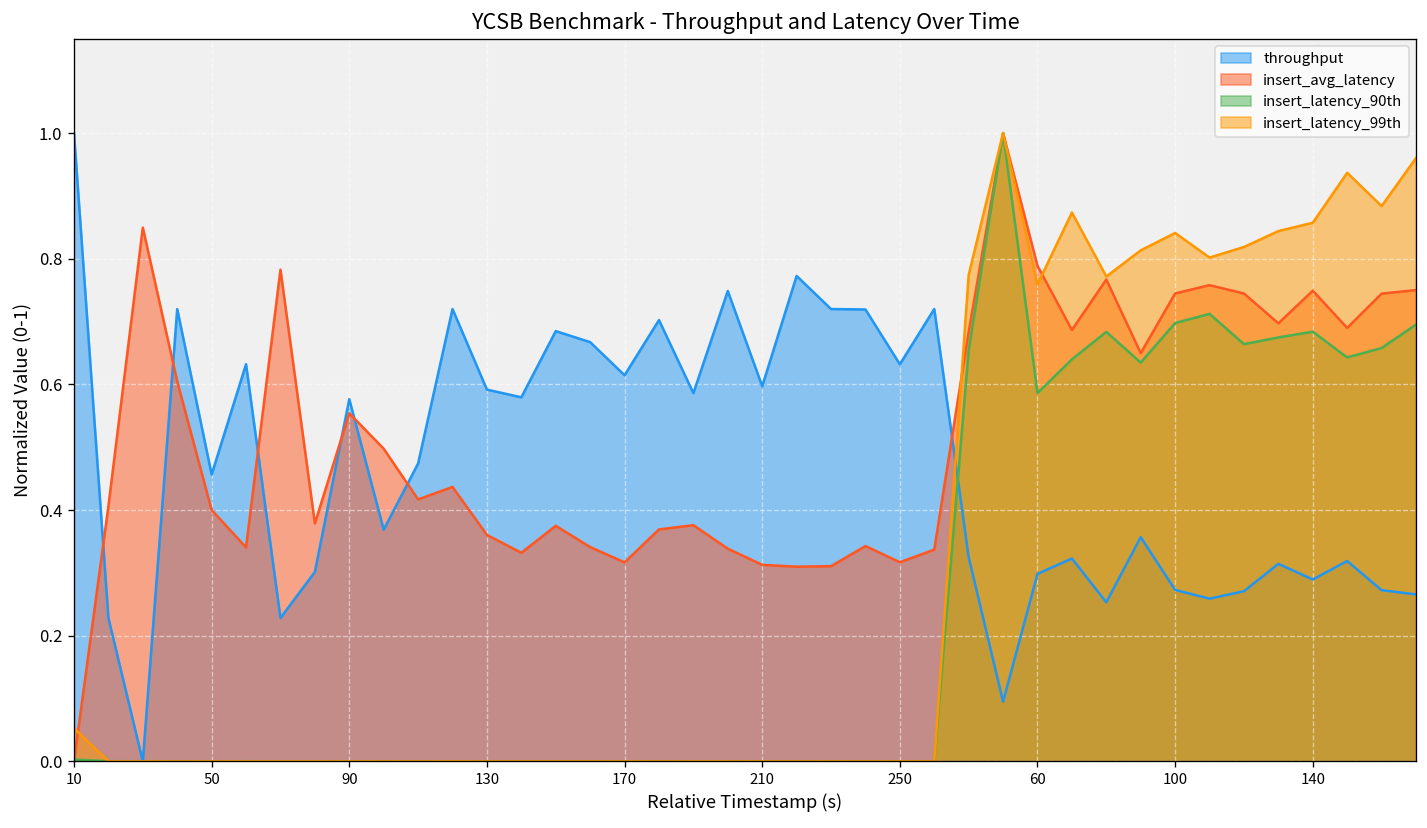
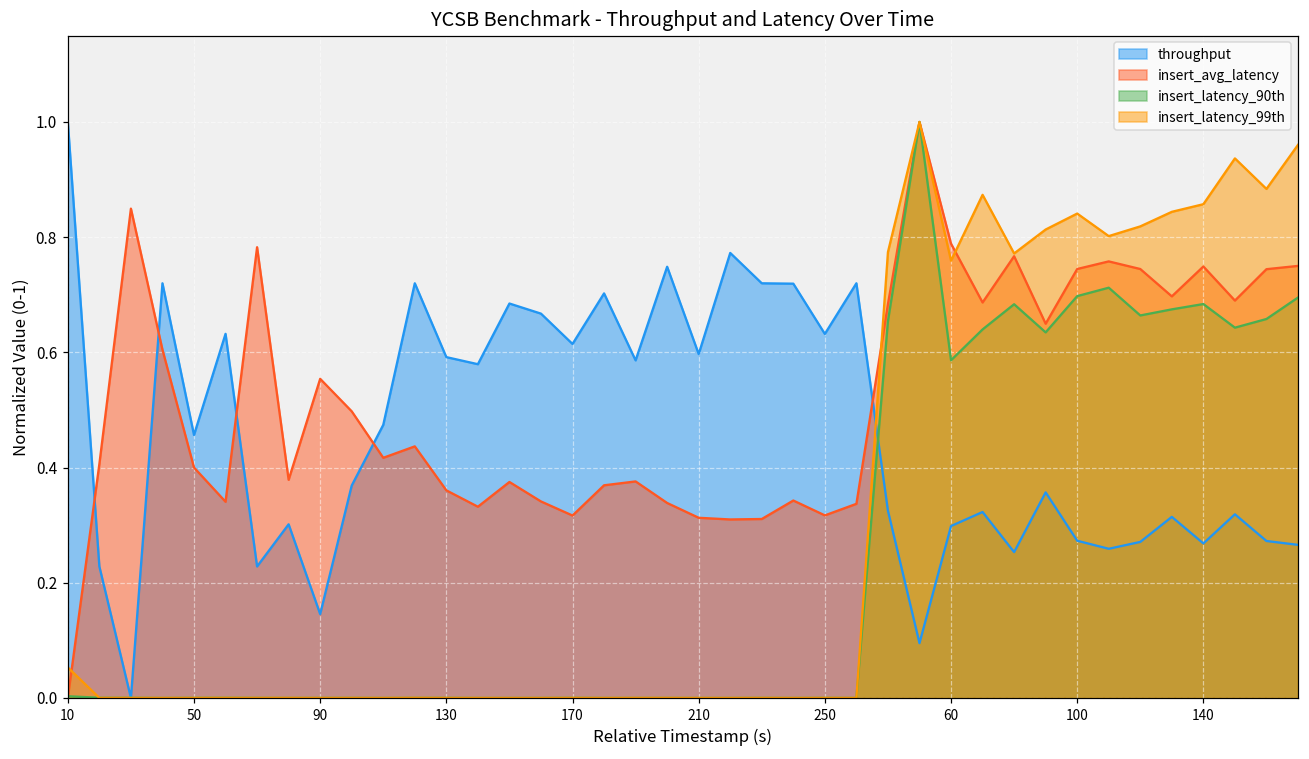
  {
    "throughput": {
      "50": 0.46,
-     "90": 0.58,
+     "90": 0.15,
      "130": 0.59,
      "170": 0.61,
      "210": 0.60,
      "250": 0.63,
      "60": 0.30,
      "100": 0.27,
-     "140": 0.29
+     "140": 0.27
    },
    "insert_latency_90th": {
      "60": 0.59,
      "100": 0.70,
      "140": 0.68
    }
  }
